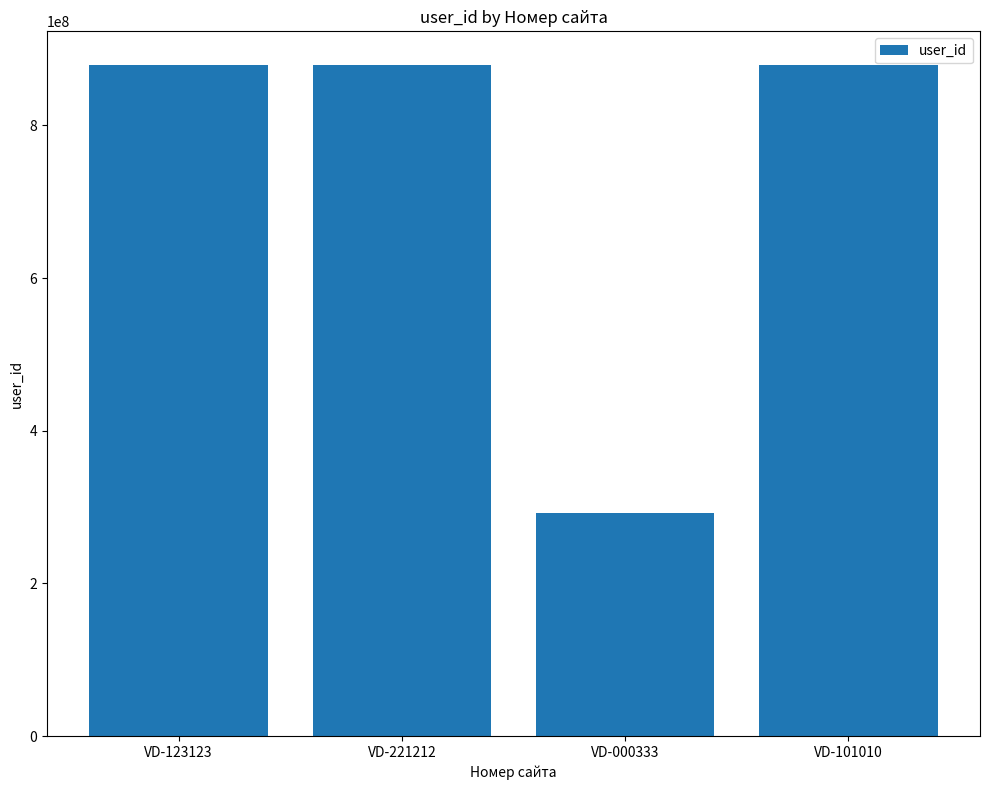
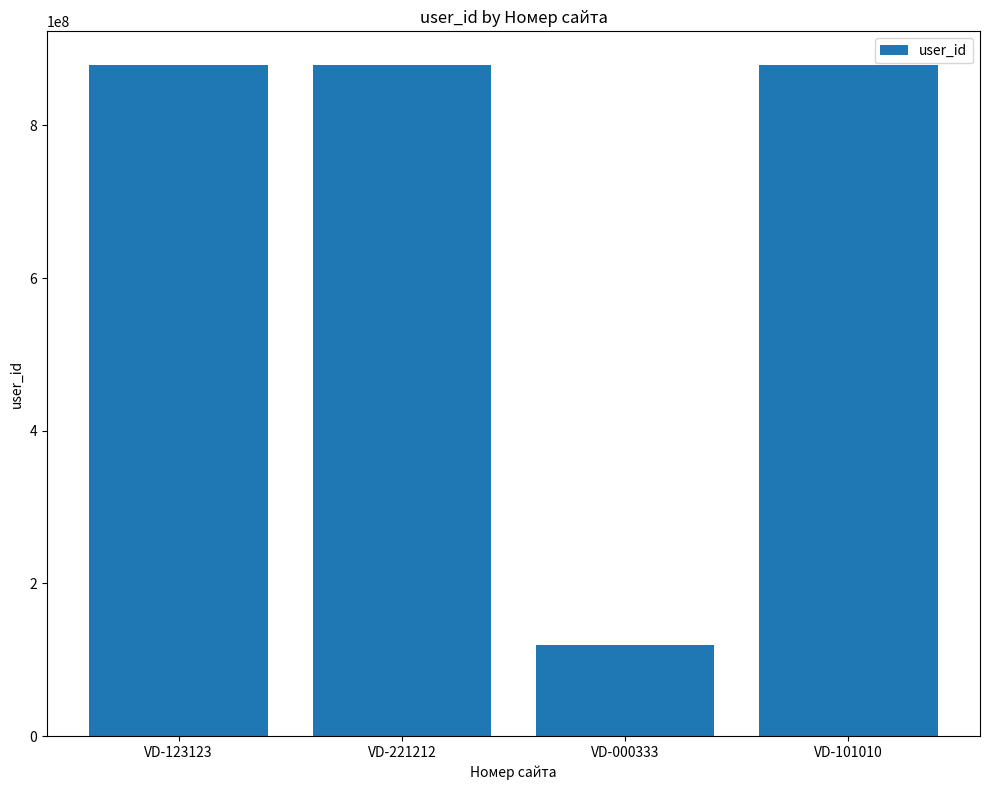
  {
    "VD-123123": 880000000,
    "VD-221212": 880000000,
-   "VD-000333": 290000000,
+   "VD-000333": 120000000,
    "VD-101010": 880000000
  }
